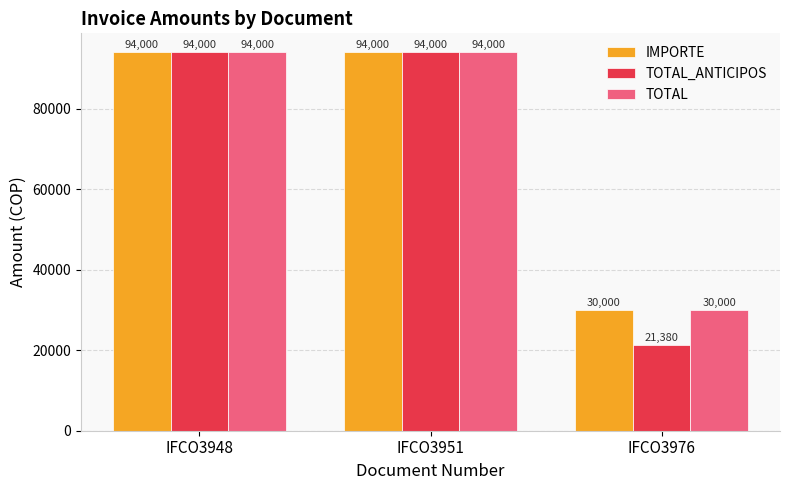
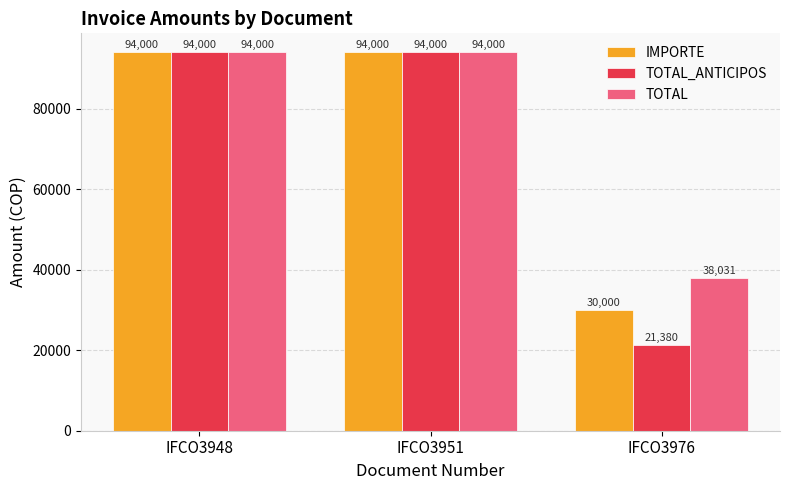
  {
    "IMPORTE": {
      "IFCO3948": "94,000",
      "IFCO3951": "94,000",
      "IFCO3976": "30,000"
    },
    "TOTAL_ANTICIPOS": {
      "IFCO3948": "94,000",
      "IFCO3951": "94,000",
      "IFCO3976": "21,380"
    },
    "TOTAL": {
      "IFCO3948": "94,000",
      "IFCO3951": "94,000",
-     "IFCO3976": "30,000"
+     "IFCO3976": "38,031"
    }
  }
